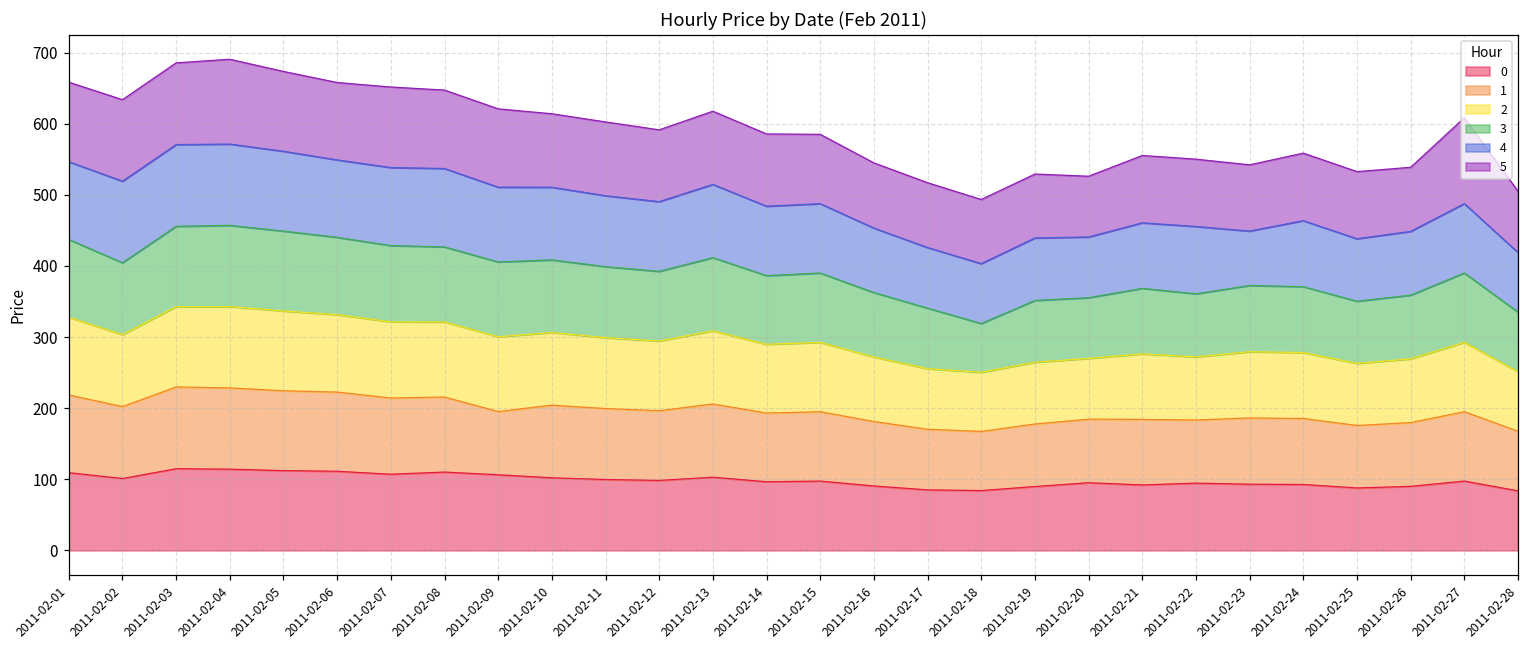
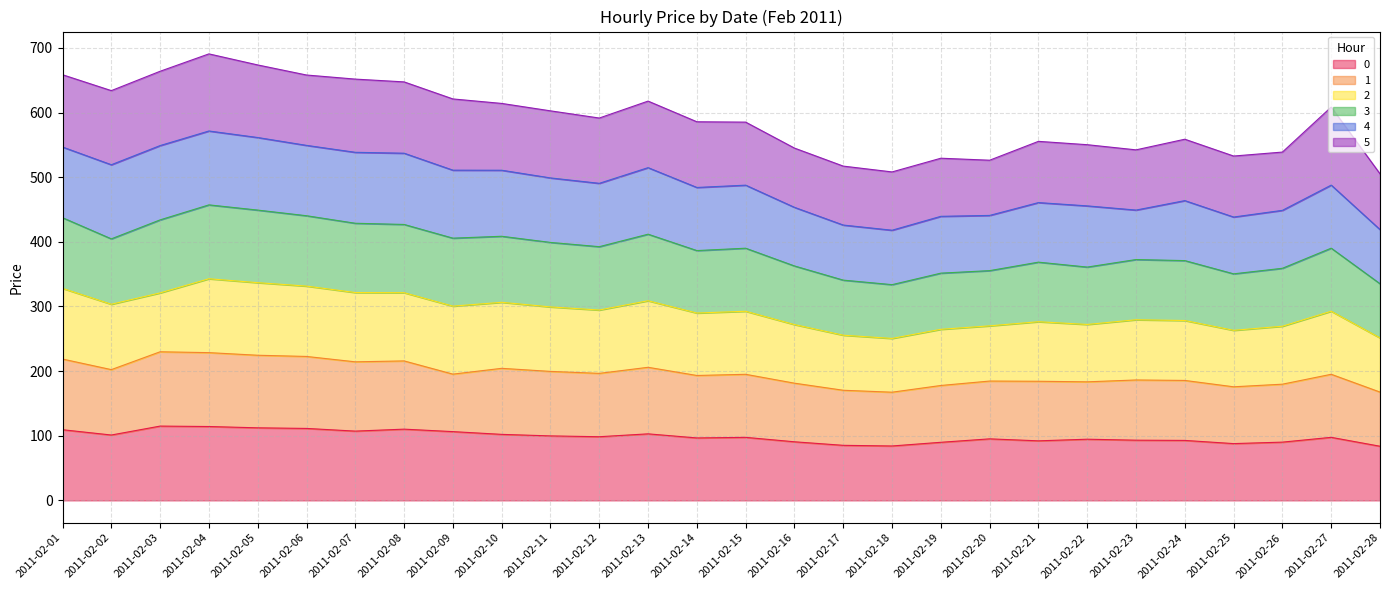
  {
    "0": {
      "2011-02-01": 110,
      "2011-02-02": 100,
      "2011-02-03": 110,
      "2011-02-04": 110,
      "2011-02-05": 110,
      "2011-02-06": 110,
      "2011-02-07": 110,
      "2011-02-08": 110,
      "2011-02-09": 110,
      "2011-02-10": 100,
      "2011-02-11": 100,
      "2011-02-12": 100,
      "2011-02-13": 100,
      "2011-02-14": 100,
      "2011-02-15": 100,
      "2011-02-16": 90,
      "2011-02-17": 90,
      "2011-02-18": 80,
      "2011-02-19": 90,
      "2011-02-20": 100,
      "2011-02-21": 90,
      "2011-02-22": 90,
      "2011-02-23": 90,
      "2011-02-24": 90,
      "2011-02-25": 90,
      "2011-02-26": 90,
      "2011-02-27": 100,
      "2011-02-28": 80
    },
    "1": {
      "2011-02-01": 110,
      "2011-02-02": 100,
      "2011-02-03": 110,
      "2011-02-04": 110,
      "2011-02-05": 110,
      "2011-02-06": 110,
      "2011-02-07": 110,
      "2011-02-08": 110,
      "2011-02-09": 90,
      "2011-02-10": 100,
      "2011-02-11": 100,
      "2011-02-12": 100,
      "2011-02-13": 100,
      "2011-02-14": 100,
      "2011-02-15": 100,
      "2011-02-16": 90,
      "2011-02-17": 90,
      "2011-02-18": 80,
      "2011-02-19": 90,
      "2011-02-20": 90,
      "2011-02-21": 90,
      "2011-02-22": 90,
      "2011-02-23": 90,
      "2011-02-24": 90,
      "2011-02-25": 90,
      "2011-02-26": 90,
      "2011-02-27": 100,
      "2011-02-28": 80
    },
    "2": {
      "2011-02-01": 110,
      "2011-02-02": 100,
-     "2011-02-03": 110,
+     "2011-02-03": 90,
      "2011-02-04": 110,
      "2011-02-05": 110,
      "2011-02-06": 110,
      "2011-02-07": 110,
      "2011-02-08": 110,
      "2011-02-09": 110,
      "2011-02-10": 100,
      "2011-02-11": 100,
      "2011-02-12": 100,
      "2011-02-13": 100,
      "2011-02-14": 100,
      "2011-02-15": 100,
      "2011-02-16": 90,
      "2011-02-17": 90,
      "2011-02-18": 80,
      "2011-02-19": 90,
      "2011-02-20": 90,
      "2011-02-21": 90,
      "2011-02-22": 90,
      "2011-02-23": 90,
      "2011-02-24": 90,
      "2011-02-25": 90,
      "2011-02-26": 90,
      "2011-02-27": 100,
      "2011-02-28": 80
    },
    "3": {
      "2011-02-01": 110,
      "2011-02-02": 100,
      "2011-02-03": 110,
      "2011-02-04": 110,
      "2011-02-05": 110,
      "2011-02-06": 110,
      "2011-02-07": 110,
      "2011-02-08": 110,
      "2011-02-09": 110,
      "2011-02-10": 100,
      "2011-02-11": 100,
      "2011-02-12": 100,
      "2011-02-13": 100,
      "2011-02-14": 100,
      "2011-02-15": 100,
      "2011-02-16": 90,
      "2011-02-17": 90,
-     "2011-02-18": 70,
+     "2011-02-18": 80,
      "2011-02-19": 90,
      "2011-02-20": 90,
      "2011-02-21": 90,
      "2011-02-22": 90,
      "2011-02-23": 90,
      "2011-02-24": 90,
      "2011-02-25": 90,
      "2011-02-26": 90,
      "2011-02-27": 100,
      "2011-02-28": 80
    },
    "4": {
      "2011-02-01": 110,
      "2011-02-02": 110,
      "2011-02-03": 110,
      "2011-02-04": 110,
      "2011-02-05": 110,
      "2011-02-06": 110,
      "2011-02-07": 110,
      "2011-02-08": 110,
      "2011-02-09": 110,
      "2011-02-10": 100,
      "2011-02-11": 100,
      "2011-02-12": 100,
      "2011-02-13": 100,
      "2011-02-14": 100,
      "2011-02-15": 100,
      "2011-02-16": 90,
      "2011-02-17": 90,
      "2011-02-18": 80,
      "2011-02-19": 90,
      "2011-02-20": 90,
      "2011-02-21": 90,
      "2011-02-22": 90,
      "2011-02-23": 80,
      "2011-02-24": 90,
      "2011-02-25": 90,
      "2011-02-26": 90,
      "2011-02-27": 100,
      "2011-02-28": 80
    },
    "5": {
      "2011-02-01": 110,
      "2011-02-02": 110,
      "2011-02-03": 110,
      "2011-02-04": 120,
      "2011-02-05": 110,
      "2011-02-06": 110,
      "2011-02-07": 110,
      "2011-02-08": 110,
      "2011-02-09": 110,
      "2011-02-10": 100,
      "2011-02-11": 100,
      "2011-02-12": 100,
      "2011-02-13": 100,
      "2011-02-14": 100,
      "2011-02-15": 100,
      "2011-02-16": 90,
      "2011-02-17": 90,
      "2011-02-18": 90,
      "2011-02-19": 90,
      "2011-02-20": 90,
      "2011-02-21": 90,
      "2011-02-22": 90,
      "2011-02-23": 90,
      "2011-02-24": 90,
      "2011-02-25": 90,
      "2011-02-26": 90,
      "2011-02-28": 90
    }
  }
